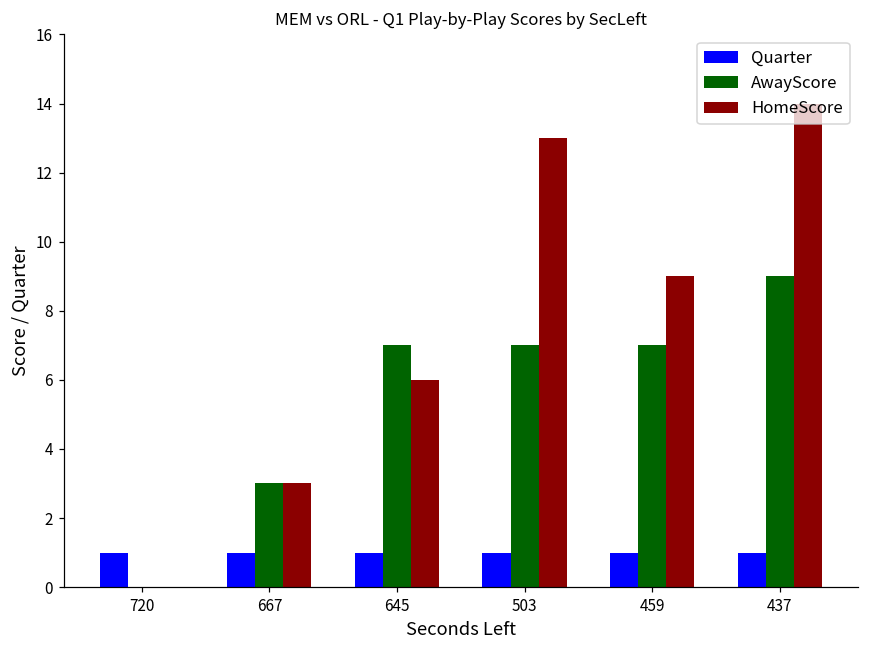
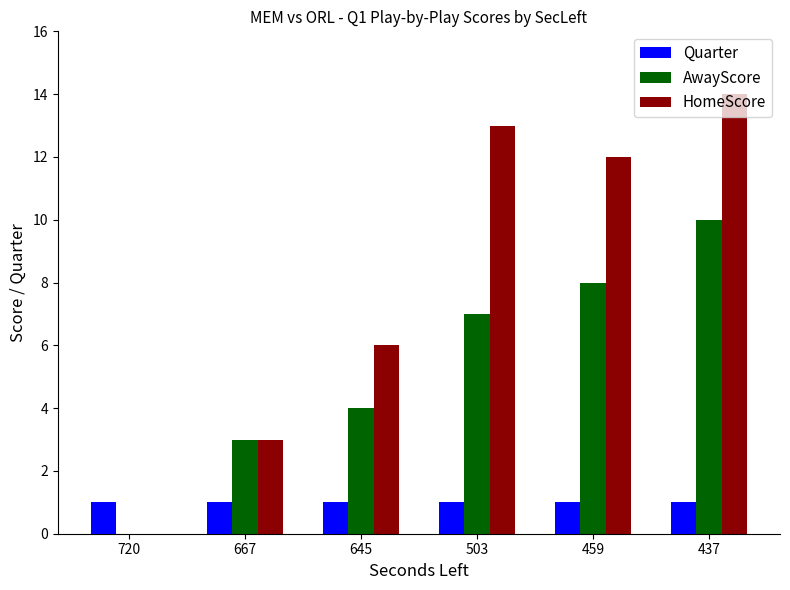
  {
    "Quarter": {
      "720": 1,
      "667": 1,
      "645": 1,
      "503": 1,
      "459": 1,
      "437": 1
    },
    "AwayScore": {
      "720": 0,
      "667": 3,
-     "645": 7,
+     "645": 4,
      "503": 7,
-     "459": 7,
-     "437": 9
+     "459": 8,
+     "437": 10
    },
    "HomeScore": {
      "720": 0,
      "667": 3,
      "645": 6,
      "503": 13,
-     "459": 9
+     "459": 12
    }
  }
